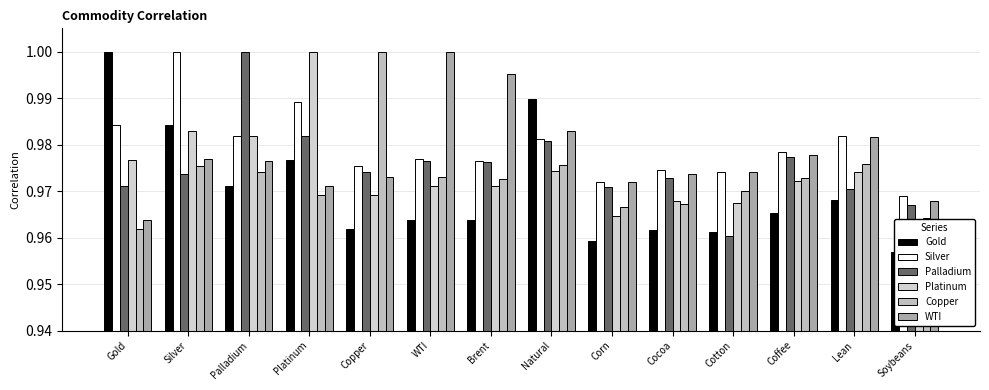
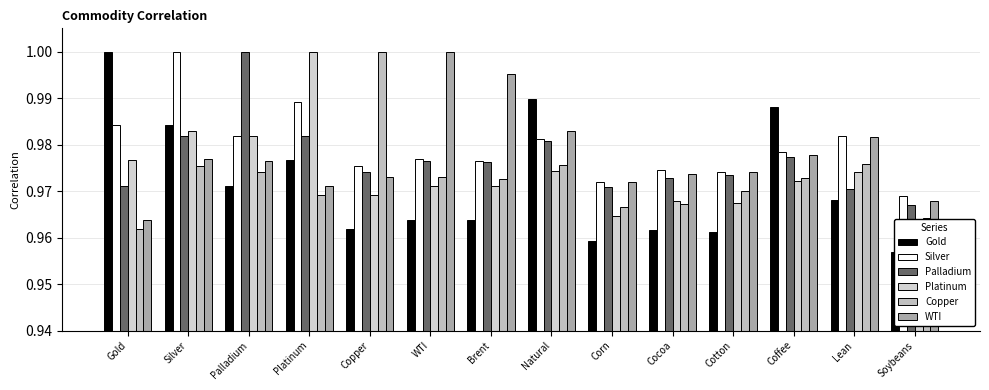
  {
    "Gold": {
      "Gold": 1.000,
      "Silver": 0.984,
      "Palladium": 0.971,
      "Platinum": 0.977,
      "Copper": 0.962,
      "WTI": 0.964,
      "Brent": 0.964,
      "Natural": 0.990,
      "Corn": 0.959,
      "Cocoa": 0.962,
      "Cotton": 0.961,
-     "Coffee": 0.965,
+     "Coffee": 0.988,
      "Lean": 0.968
    },
    "Silver": {
      "Gold": 0.984,
      "Silver": 1.000,
      "Palladium": 0.982,
      "Platinum": 0.989,
      "Copper": 0.975,
      "WTI": 0.977,
      "Brent": 0.977,
      "Natural": 0.981,
      "Corn": 0.972,
      "Cocoa": 0.975,
      "Cotton": 0.974,
      "Coffee": 0.978,
      "Lean": 0.982,
      "Soybeans": 0.969
    },
    "Palladium": {
      "Gold": 0.971,
-     "Silver": 0.974,
+     "Silver": 0.982,
      "Palladium": 1.000,
      "Platinum": 0.982,
      "Copper": 0.974,
      "WTI": 0.977,
      "Brent": 0.976,
      "Natural": 0.981,
      "Corn": 0.971,
      "Cocoa": 0.973,
-     "Cotton": 0.960,
+     "Cotton": 0.973,
      "Coffee": 0.977,
      "Lean": 0.971,
      "Soybeans": 0.967
    }
  }
